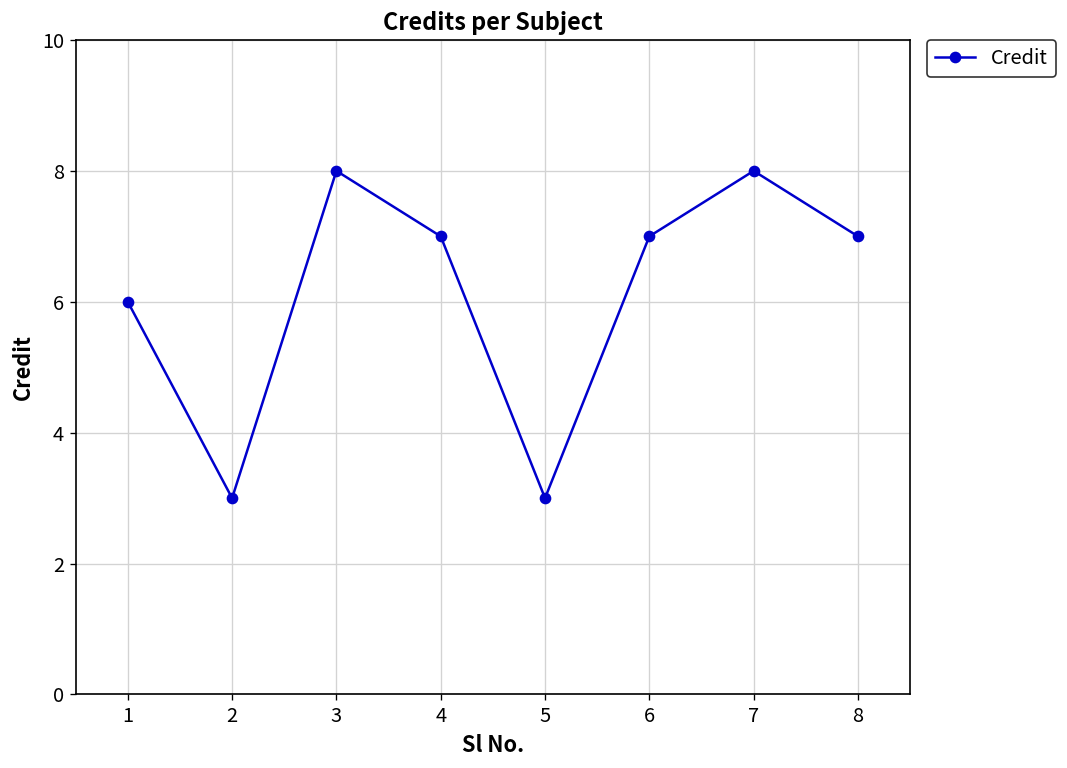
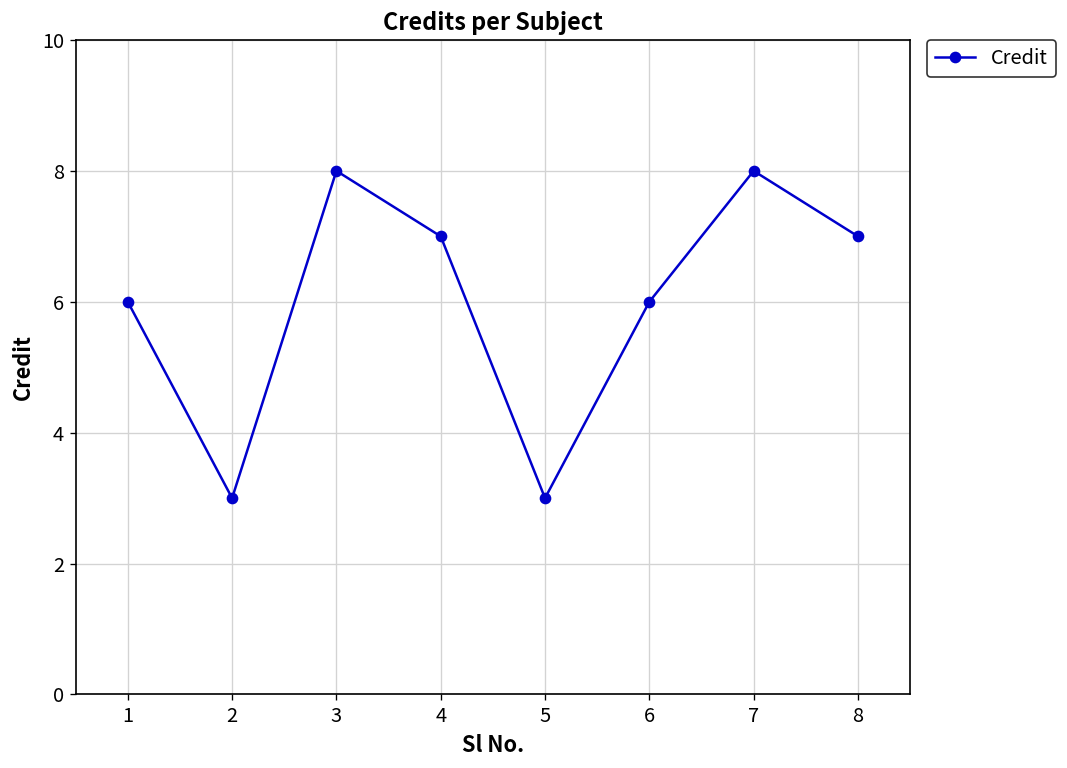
  {
    "1": 6,
    "2": 3,
    "3": 8,
    "4": 7,
    "5": 3,
-   "6": 7,
+   "6": 6,
    "7": 8,
    "8": 7
  }
